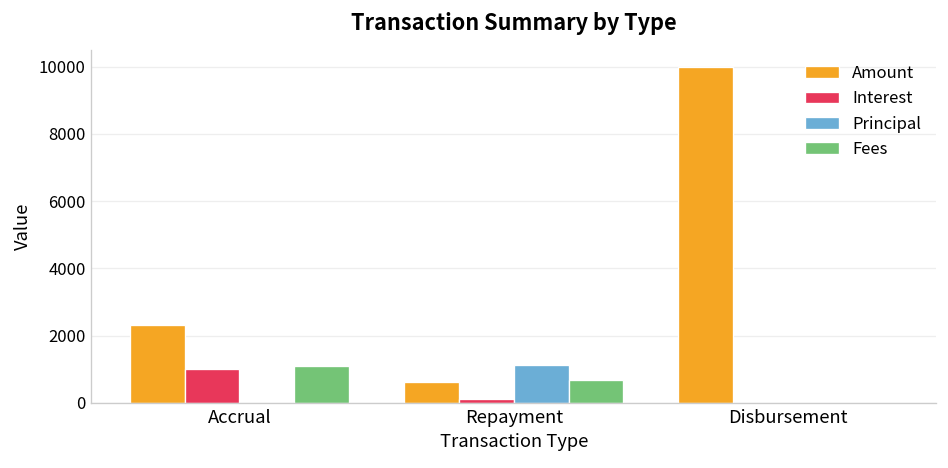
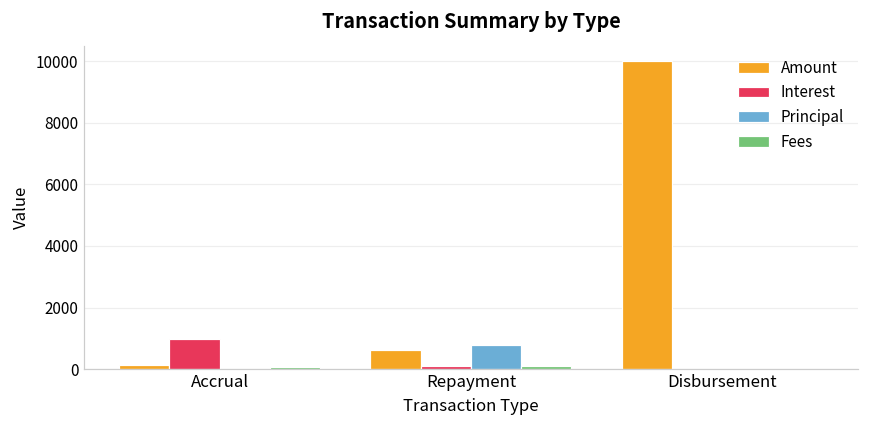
  {
    "Amount": {
-     "Accrual": 2300,
+     "Accrual": 100,
      "Repayment": 600,
      "Disbursement": 10000
    },
    "Interest": {
      "Accrual": 1000,
      "Repayment": 100,
      "Disbursement": 0
    },
    "Principal": {
      "Accrual": 0,
-     "Repayment": 1100,
+     "Repayment": 800,
      "Disbursement": 0
    },
    "Fees": {
-     "Accrual": 1100,
-     "Repayment": 700,
+     "Accrual": 100,
+     "Repayment": 100,
      "Disbursement": 0
    }
  }
